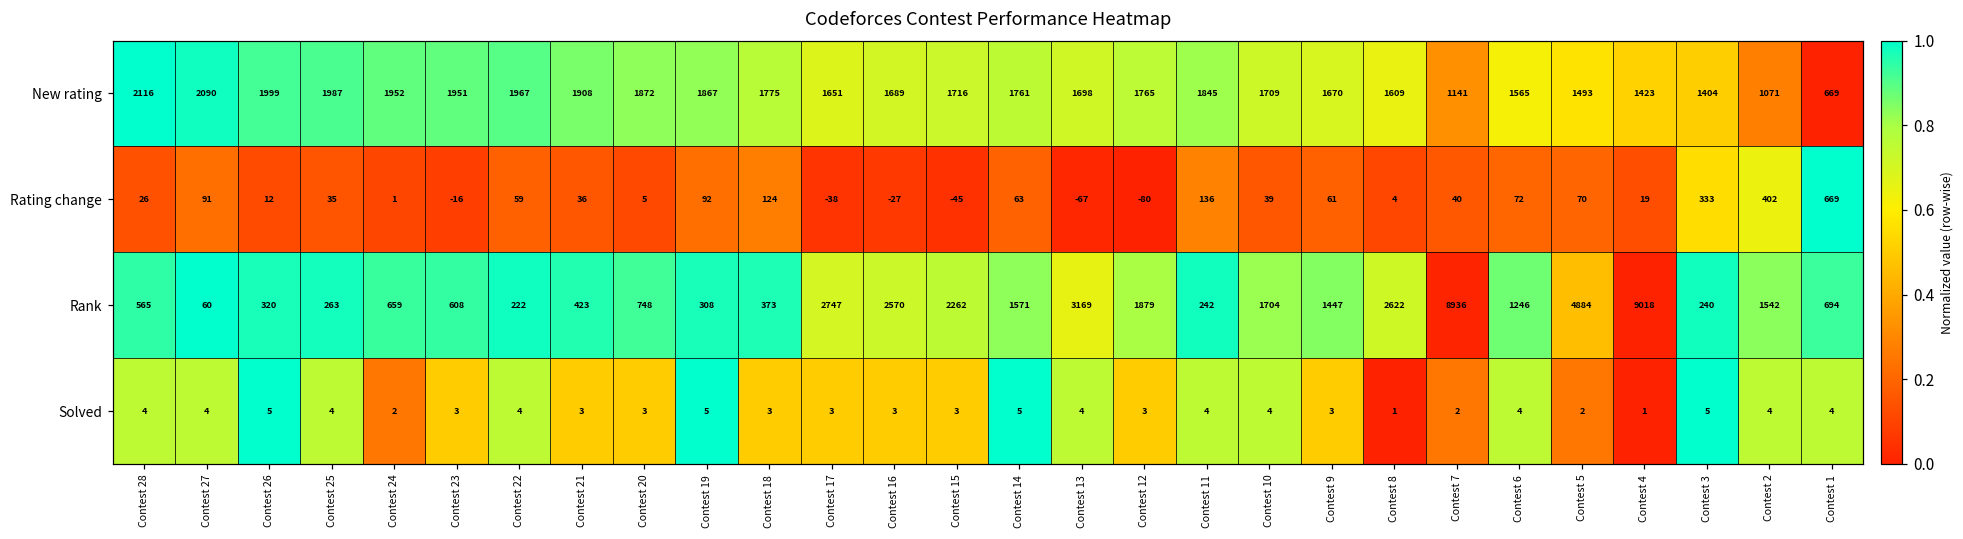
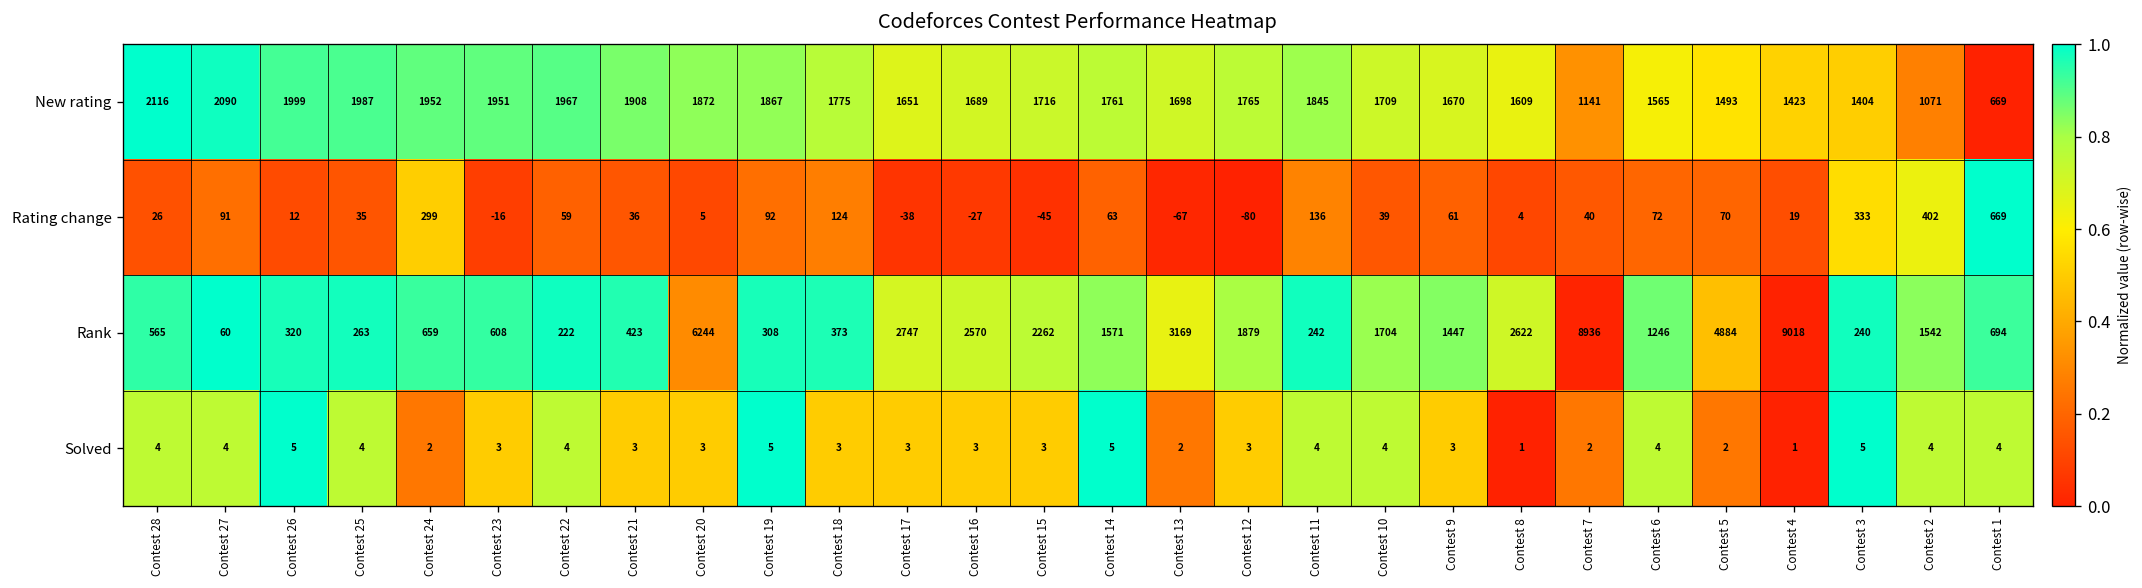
  {
    "New rating": {
      "Contest 28": 2116,
      "Contest 27": 2090,
      "Contest 26": 1999,
      "Contest 25": 1987,
      "Contest 24": 1952,
      "Contest 23": 1951,
      "Contest 22": 1967,
      "Contest 21": 1908,
      "Contest 20": 1872,
      "Contest 19": 1867,
      "Contest 18": 1775,
      "Contest 17": 1651,
      "Contest 16": 1689,
      "Contest 15": 1716,
      "Contest 14": 1761,
      "Contest 13": 1698,
      "Contest 12": 1765,
      "Contest 11": 1845,
      "Contest 10": 1709,
      "Contest 9": 1670,
      "Contest 8": 1609,
      "Contest 7": 1141,
      "Contest 6": 1565,
      "Contest 5": 1493,
      "Contest 4": 1423,
      "Contest 3": 1404,
      "Contest 2": 1071,
      "Contest 1": 669
    },
    "Rating change": {
      "Contest 28": 26,
      "Contest 27": 91,
      "Contest 26": 12,
      "Contest 25": 35,
-     "Contest 24": 1,
+     "Contest 24": 299,
      "Contest 23": -16,
      "Contest 22": 59,
      "Contest 21": 36,
      "Contest 20": 5,
      "Contest 19": 92,
      "Contest 18": 124,
      "Contest 17": -38,
      "Contest 16": -27,
      "Contest 15": -45,
      "Contest 14": 63,
      "Contest 13": -67,
      "Contest 12": -80,
      "Contest 11": 136,
      "Contest 10": 39,
      "Contest 9": 61,
      "Contest 8": 4,
      "Contest 7": 40,
      "Contest 6": 72,
      "Contest 5": 70,
      "Contest 4": 19,
      "Contest 3": 333,
      "Contest 2": 402,
      "Contest 1": 669
    },
    "Rank": {
      "Contest 28": 565,
      "Contest 27": 60,
      "Contest 26": 320,
      "Contest 25": 263,
      "Contest 24": 659,
      "Contest 23": 608,
      "Contest 22": 222,
      "Contest 21": 423,
-     "Contest 20": 748,
+     "Contest 20": 6244,
      "Contest 19": 308,
      "Contest 18": 373,
      "Contest 17": 2747,
      "Contest 16": 2570,
      "Contest 15": 2262,
      "Contest 14": 1571,
      "Contest 13": 3169,
      "Contest 12": 1879,
      "Contest 11": 242,
      "Contest 10": 1704,
      "Contest 9": 1447,
      "Contest 8": 2622,
      "Contest 7": 8936,
      "Contest 6": 1246,
      "Contest 5": 4884,
      "Contest 4": 9018,
      "Contest 3": 240,
      "Contest 2": 1542,
      "Contest 1": 694
    },
    "Solved": {
      "Contest 28": 4,
      "Contest 27": 4,
      "Contest 26": 5,
      "Contest 25": 4,
      "Contest 24": 2,
      "Contest 23": 3,
      "Contest 22": 4,
      "Contest 21": 3,
      "Contest 20": 3,
      "Contest 19": 5,
      "Contest 18": 3,
      "Contest 17": 3,
      "Contest 16": 3,
      "Contest 15": 3,
      "Contest 14": 5,
-     "Contest 13": 4,
+     "Contest 13": 2,
      "Contest 12": 3,
      "Contest 11": 4,
      "Contest 10": 4,
      "Contest 9": 3,
      "Contest 8": 1,
      "Contest 7": 2,
      "Contest 6": 4,
      "Contest 5": 2,
      "Contest 4": 1,
      "Contest 3": 5,
      "Contest 2": 4,
      "Contest 1": 4
    }
  }
